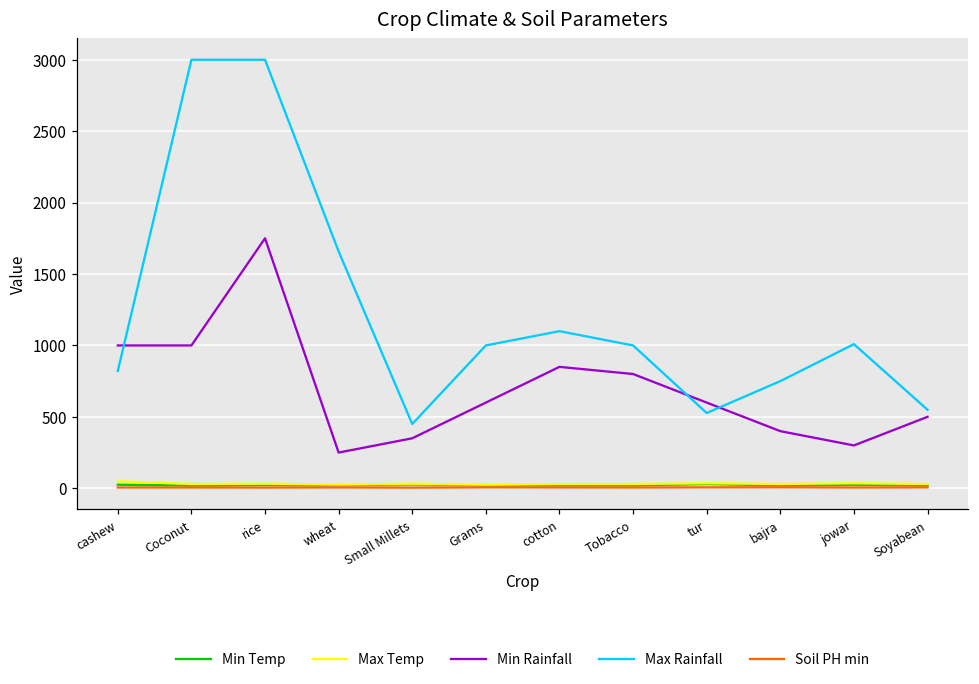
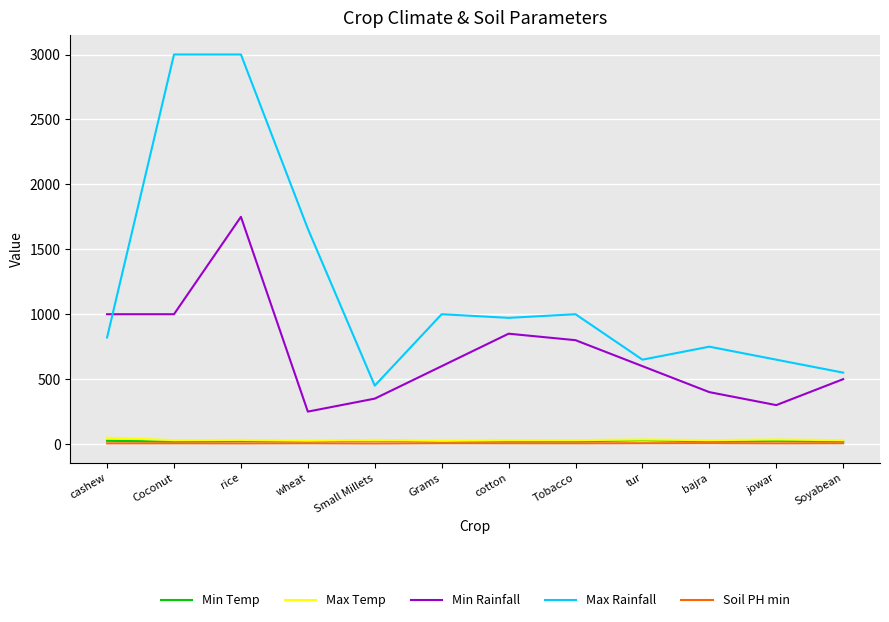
  {
    "Max Temp": {
      "cashew": 50
    },
    "Min Rainfall": {
      "cashew": 1000,
      "Coconut": 1000,
      "rice": 1750,
      "wheat": 250,
      "Small Millets": 350,
      "Grams": 600,
      "cotton": 850,
      "Tobacco": 800,
      "tur": 600,
      "bajra": 400,
      "jowar": 300,
      "Soyabean": 500
    },
    "Max Rainfall": {
      "cashew": 820,
      "Coconut": 3000,
      "rice": 3000,
      "wheat": 1660,
      "Small Millets": 450,
      "Grams": 1000,
-     "cotton": 1100,
+     "cotton": 970,
      "Tobacco": 1000,
-     "tur": 530,
+     "tur": 650,
      "bajra": 750,
-     "jowar": 1010,
+     "jowar": 650,
      "Soyabean": 550
    },
    "Soil PH min": {
      "Small Millets": 0,
      "tur": 10
    }
  }
